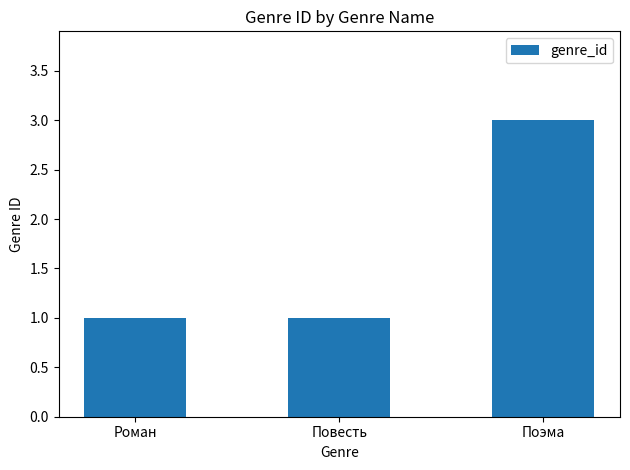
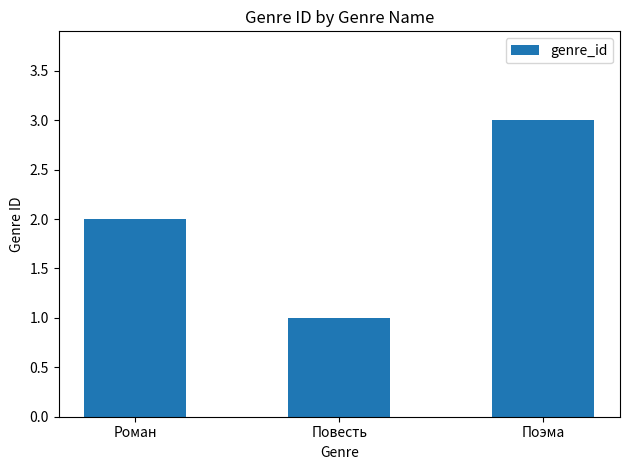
  {
-   "Роман": 1,
+   "Роман": 2,
    "Повесть": 1,
    "Поэма": 3
  }
